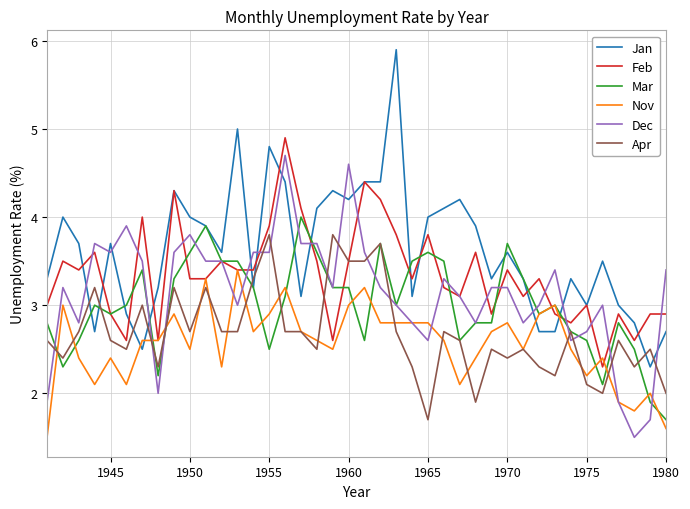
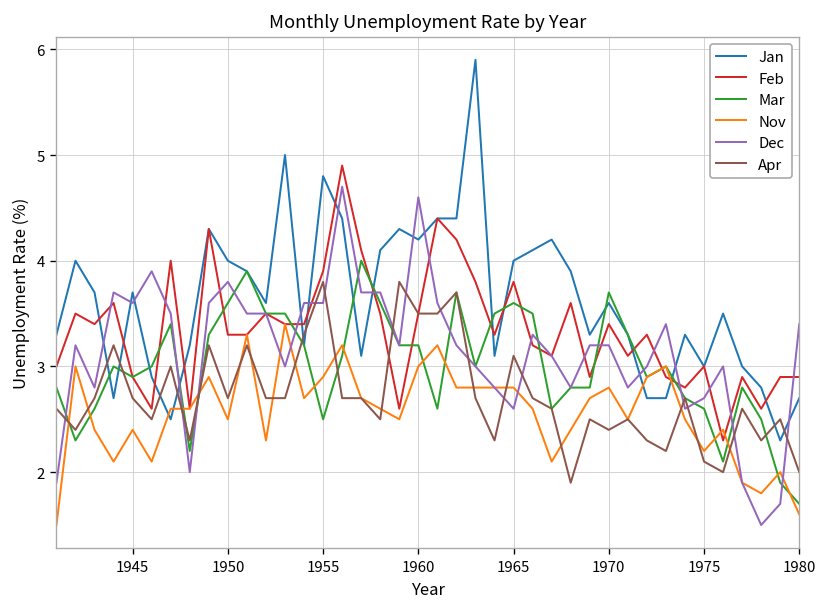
  {
    "Jan": {
      "1945": 3.7,
      "1950": 4.0,
      "1955": 4.8,
      "1960": 4.2,
      "1965": 4.0,
      "1970": 3.6,
      "1980": 2.7
    },
    "Feb": {
      "1950": 3.3,
      "1955": 3.9,
      "1965": 3.8,
      "1970": 3.4,
      "1980": 2.9
    },
    "Mar": {
      "1950": 3.6,
      "1955": 2.5,
      "1960": 3.2,
      "1965": 3.6,
      "1970": 3.7,
      "1975": 2.6,
      "1980": 1.7
    },
    "Nov": {
      "1945": 2.4,
      "1950": 2.5,
      "1955": 2.9,
      "1960": 3.0,
      "1965": 2.8,
      "1970": 2.8,
      "1975": 2.2,
      "1980": 1.6
    },
    "Dec": {
      "1945": 3.6,
      "1950": 3.8,
      "1955": 3.6,
      "1960": 4.6,
      "1965": 2.6,
      "1970": 3.2,
      "1975": 2.7,
      "1980": 3.4
    },
    "Apr": {
-     "1945": 2.6,
+     "1945": 2.7,
      "1950": 2.7,
      "1955": 3.8,
-     "1965": 1.7,
+     "1965": 3.1,
      "1970": 2.4,
      "1975": 2.1,
      "1980": 2.0
    }
  }
